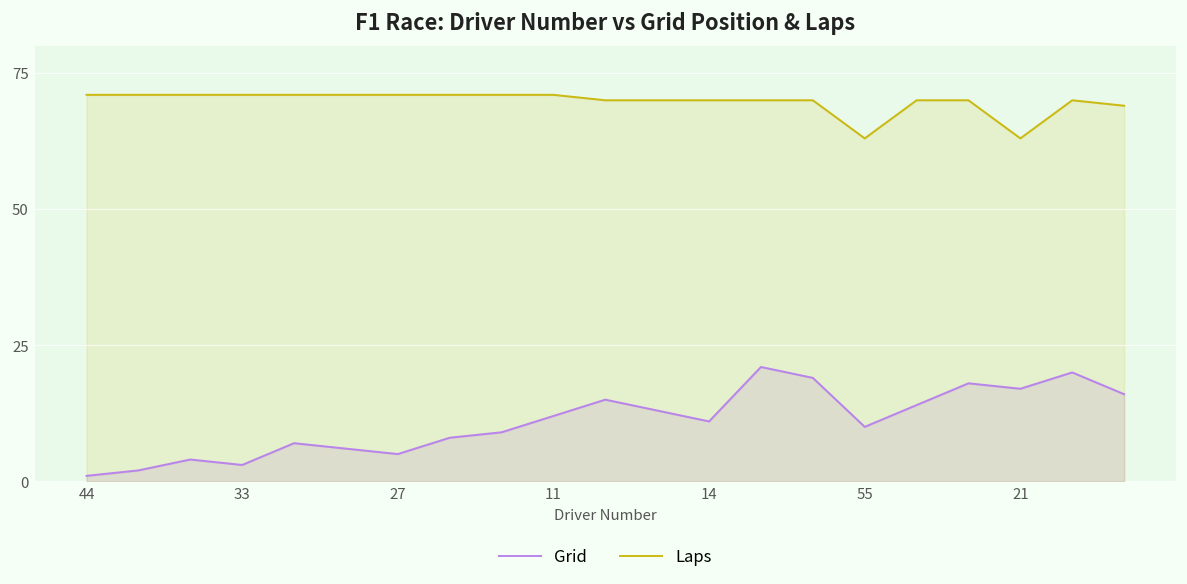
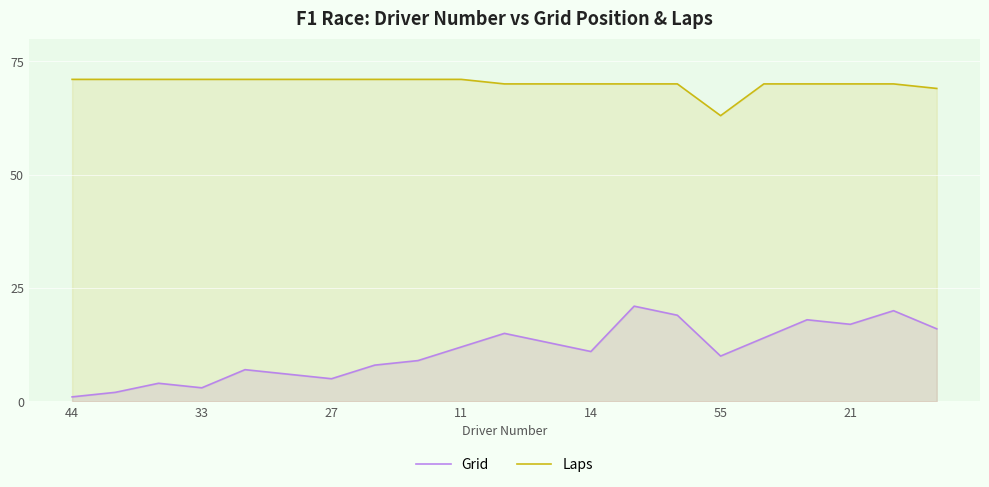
  {
    "Grid": {
      "44": 1,
      "33": 3,
      "27": 5,
      "55": 10,
      "21": 17
    },
    "Laps": {
      "44": 71,
      "33": 71,
      "27": 71,
      "55": 63,
-     "21": 63
+     "21": 70
    }
  }
